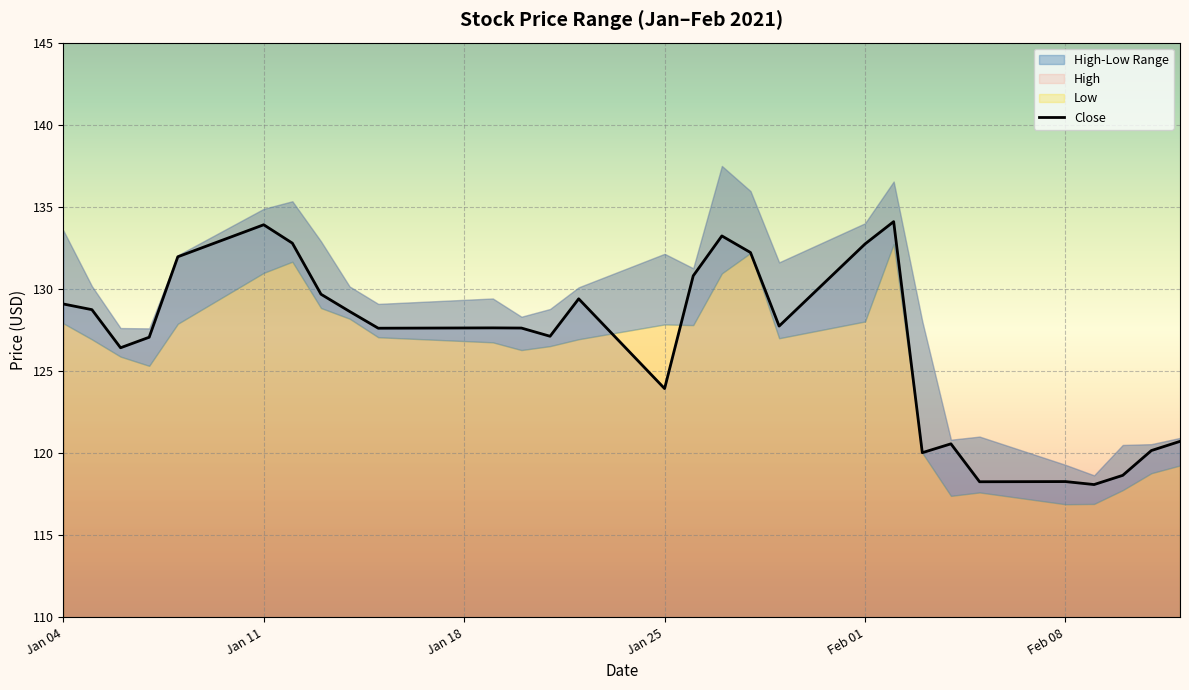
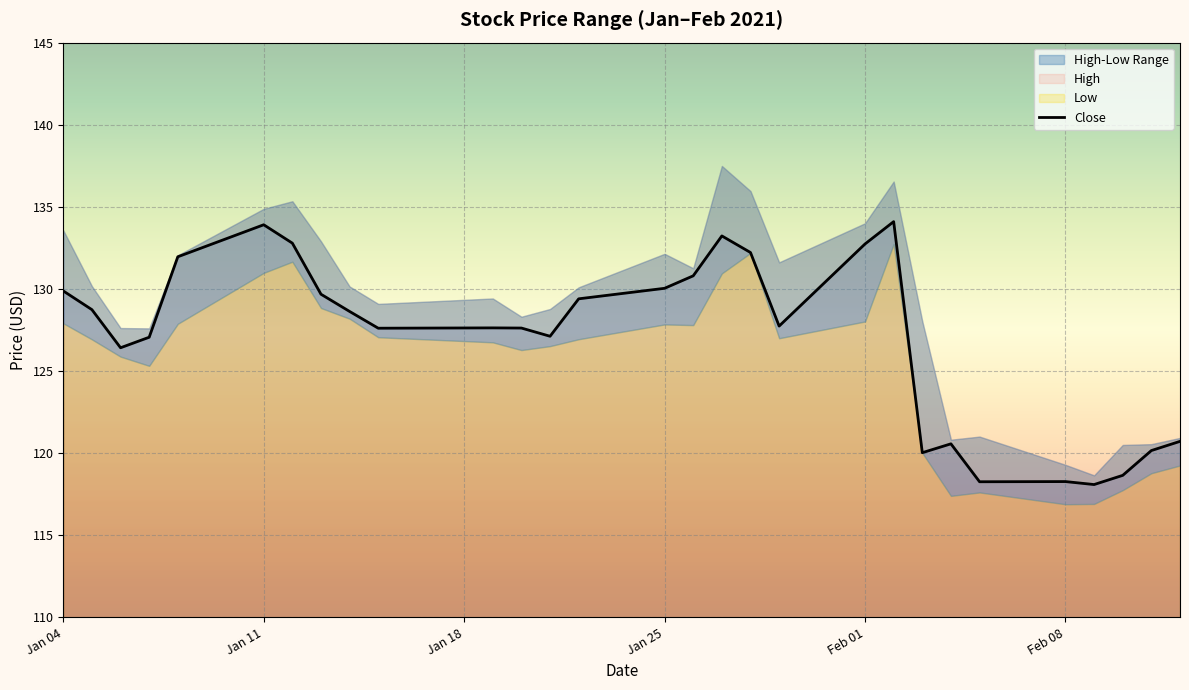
  {
    "Close": {
-     "Jan 04": 129.1,
+     "Jan 04": 129.9,
      "Jan 11": 133.9,
-     "Jan 25": 123.9,
+     "Jan 25": 130.0,
      "Feb 01": 132.7,
      "Feb 08": 118.3
    }
  }
